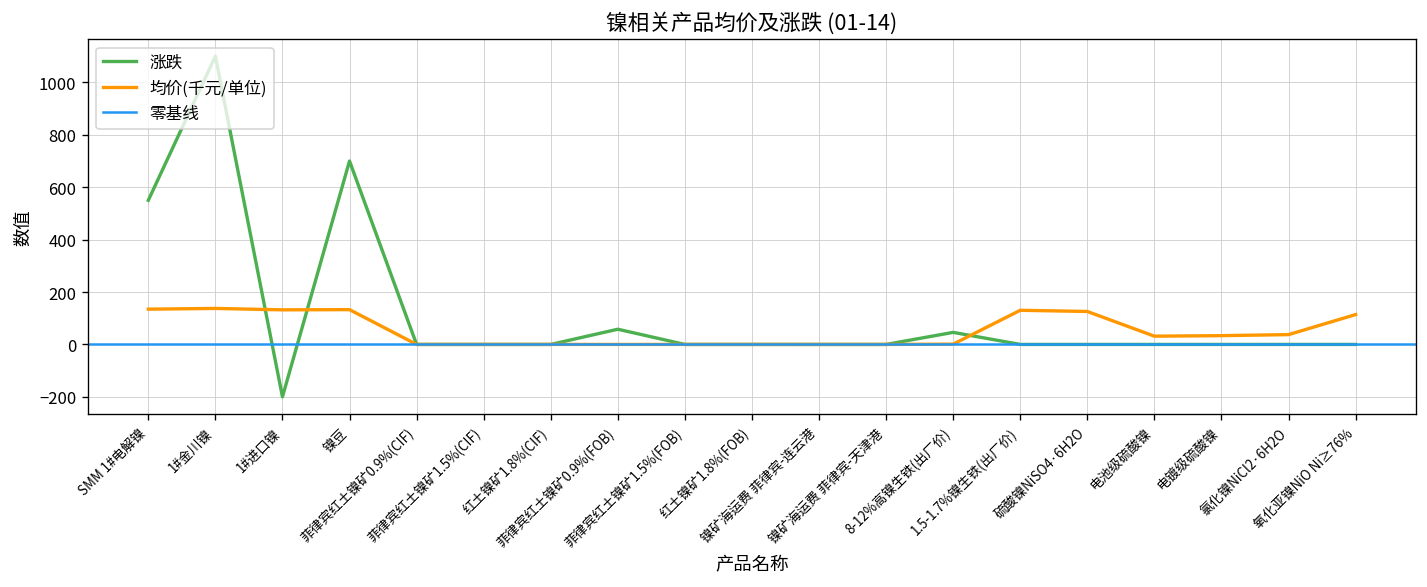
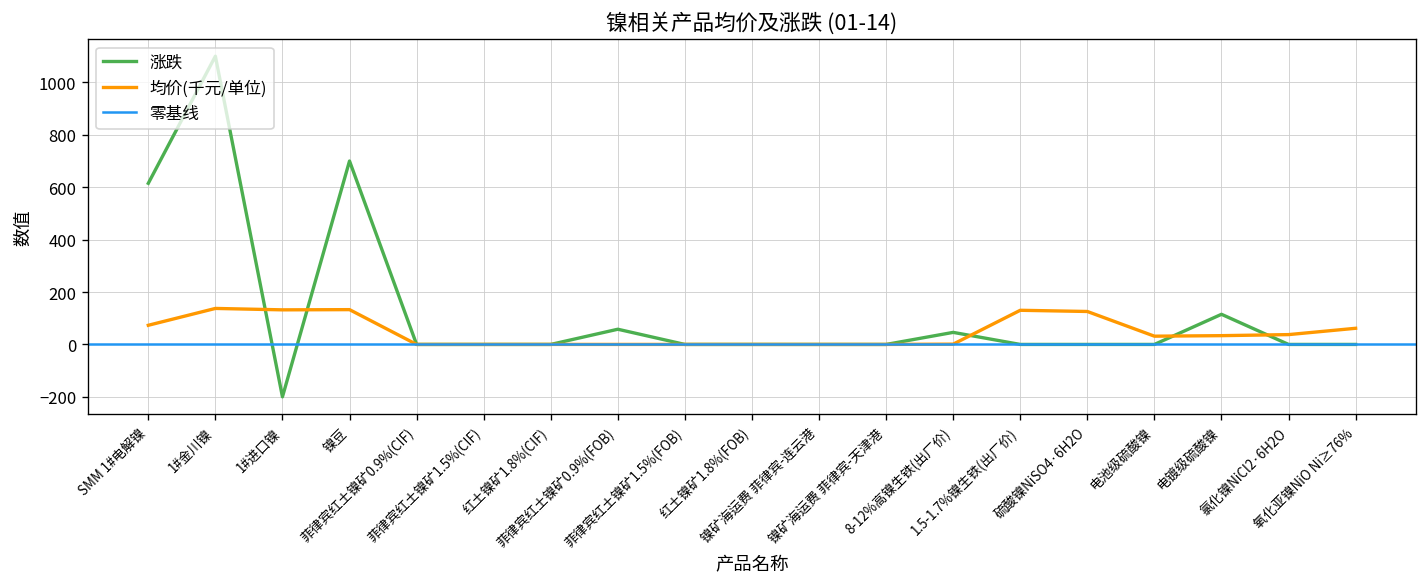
  {
    "涨跌": {
-     "SMM 1#电解镍": 550,
+     "SMM 1#电解镍": 620,
      "1#进口镍": -200,
      "镍豆": 700,
      "菲律宾红土镍矿0.9%(FOB)": 60,
      "8-12%高镍生铁(出厂价)": 50,
      "1.5-1.7%镍生铁(出厂价)": 0,
      "硫酸镍NiSO4·6H2O": 0,
      "电池级硫酸镍": 0,
-     "电镀级硫酸镍": 0,
+     "电镀级硫酸镍": 120,
      "氯化镍NiCl2·6H2O": 0,
      "氧化亚镍NiO Ni≥76%": 0
    },
    "均价(千元/单位)": {
-     "SMM 1#电解镍": 130,
+     "SMM 1#电解镍": 70,
      "1#金川镍": 140,
      "1#进口镍": 130,
      "镍豆": 130,
      "菲律宾红土镍矿0.9%(FOB)": 0,
      "8-12%高镍生铁(出厂价)": 0,
      "1.5-1.7%镍生铁(出厂价)": 130,
      "硫酸镍NiSO4·6H2O": 130,
      "电池级硫酸镍": 30,
      "电镀级硫酸镍": 30,
      "氯化镍NiCl2·6H2O": 40,
-     "氧化亚镍NiO Ni≥76%": 110
+     "氧化亚镍NiO Ni≥76%": 60
    }
  }
